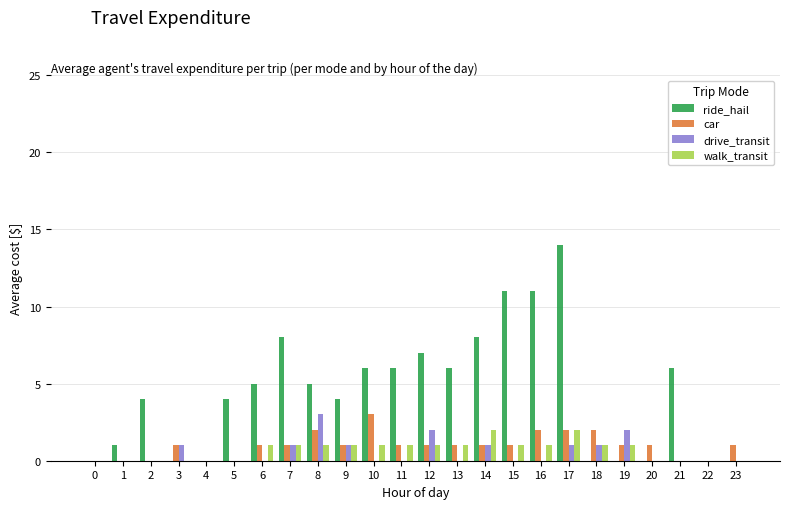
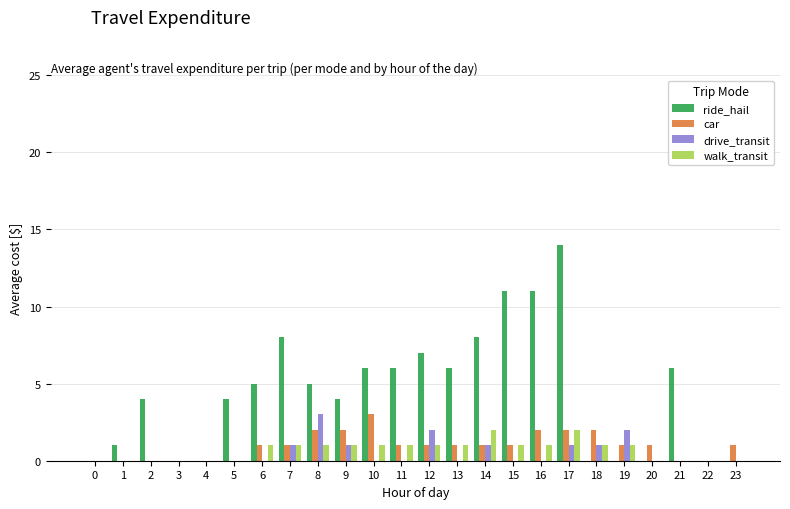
  {
    "ride_hail": {
      "0": 0,
      "1": 1,
      "2": 4,
      "3": 0,
      "4": 0,
      "5": 4,
      "6": 5,
      "7": 8,
      "8": 5,
      "9": 4,
      "10": 6,
      "11": 6,
      "12": 7,
      "13": 6,
      "14": 8,
      "15": 11,
      "16": 11,
      "17": 14,
      "18": 0,
      "19": 0,
      "20": 0,
      "21": 6,
      "22": 0,
      "23": 0
    },
    "car": {
      "0": 0,
      "1": 0,
      "2": 0,
-     "3": 1,
+     "3": 0,
      "4": 0,
      "5": 0,
      "6": 1,
      "7": 1,
      "8": 2,
-     "9": 1,
+     "9": 2,
      "10": 3,
      "11": 1,
      "12": 1,
      "13": 1,
      "14": 1,
      "15": 1,
      "16": 2,
      "17": 2,
      "18": 2,
      "19": 1,
      "20": 1,
      "21": 0,
      "22": 0,
      "23": 1
    },
    "drive_transit": {
      "0": 0,
      "1": 0,
      "2": 0,
-     "3": 1,
+     "3": 0,
      "4": 0,
      "5": 0,
      "6": 0,
      "7": 1,
      "8": 3,
      "9": 1,
      "10": 0,
      "11": 0,
      "12": 2,
      "13": 0,
      "14": 1,
      "15": 0,
      "16": 0,
      "17": 1,
      "18": 1,
      "19": 2,
      "20": 0,
      "21": 0,
      "22": 0,
      "23": 0
    },
    "walk_transit": {
      "0": 0,
      "1": 0,
      "2": 0,
      "3": 0,
      "4": 0,
      "5": 0,
      "6": 1,
      "7": 1,
      "8": 1,
      "9": 1,
      "10": 1,
      "11": 1,
      "12": 1,
      "13": 1,
      "14": 2,
      "15": 1,
      "16": 1,
      "17": 2,
      "18": 1,
      "19": 1,
      "20": 0,
      "21": 0,
      "22": 0,
      "23": 0
    }
  }
